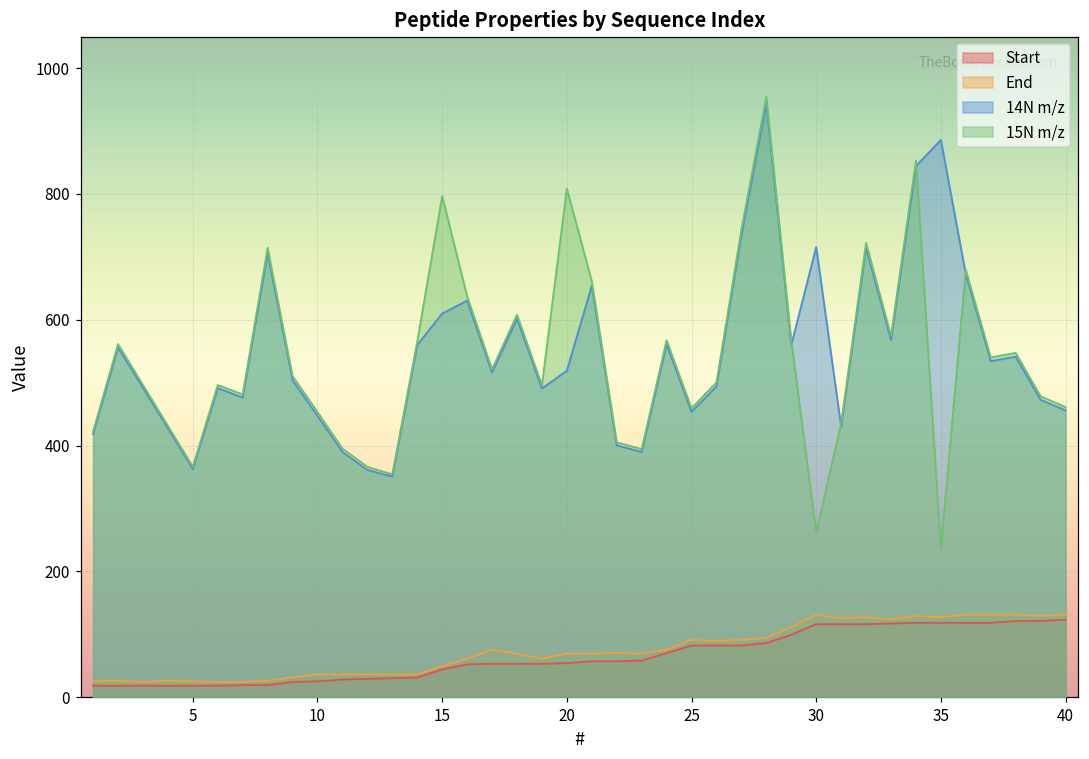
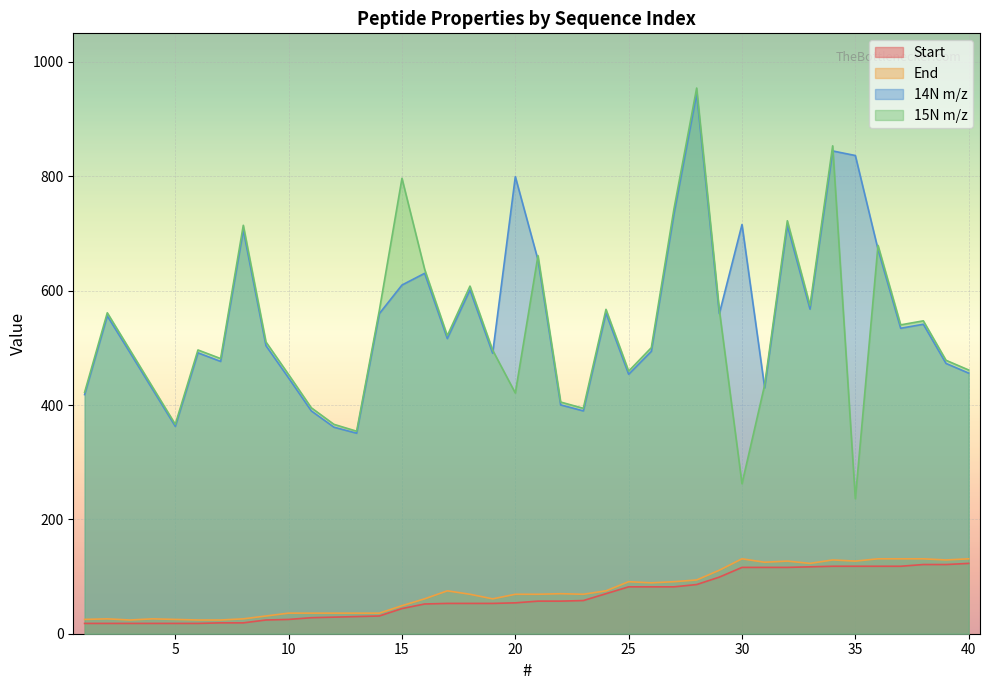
  {
    "14N m/z": {
      "10": 450,
      "15": 610,
-     "20": 520,
+     "20": 800,
      "25": 450,
      "30": 720,
-     "35": 890,
+     "35": 840,
      "40": 460
    },
    "15N m/z": {
      "10": 450,
      "15": 800,
-     "20": 810,
+     "20": 420,
      "25": 460,
      "30": 260,
      "35": 240,
      "40": 460
    }
  }
